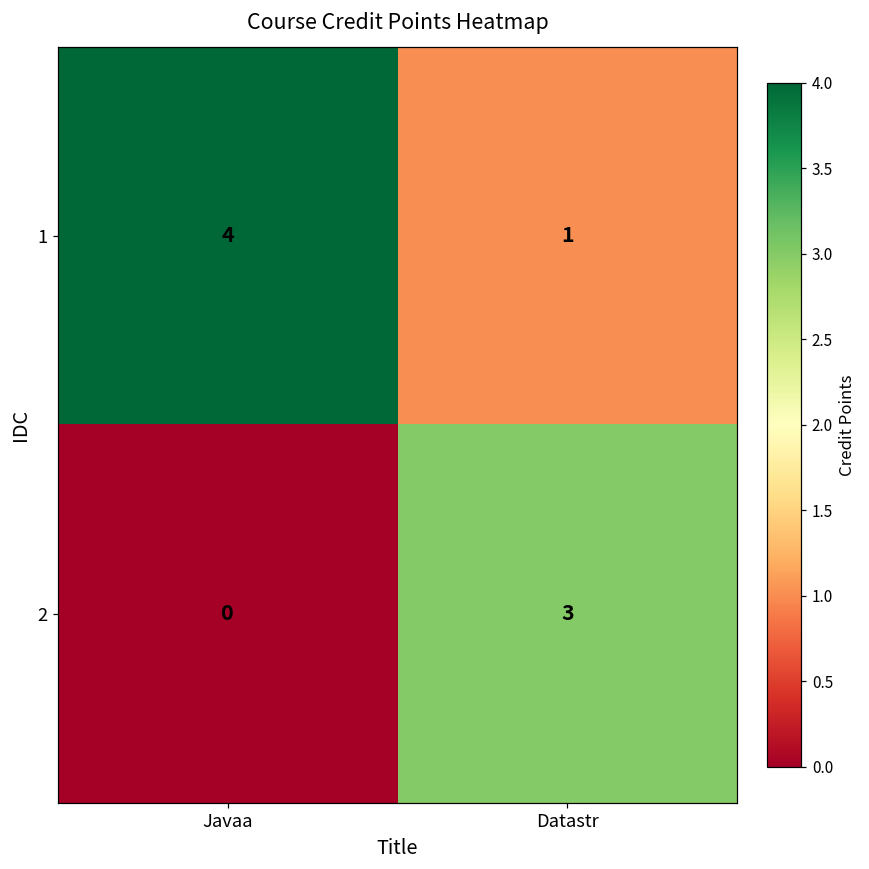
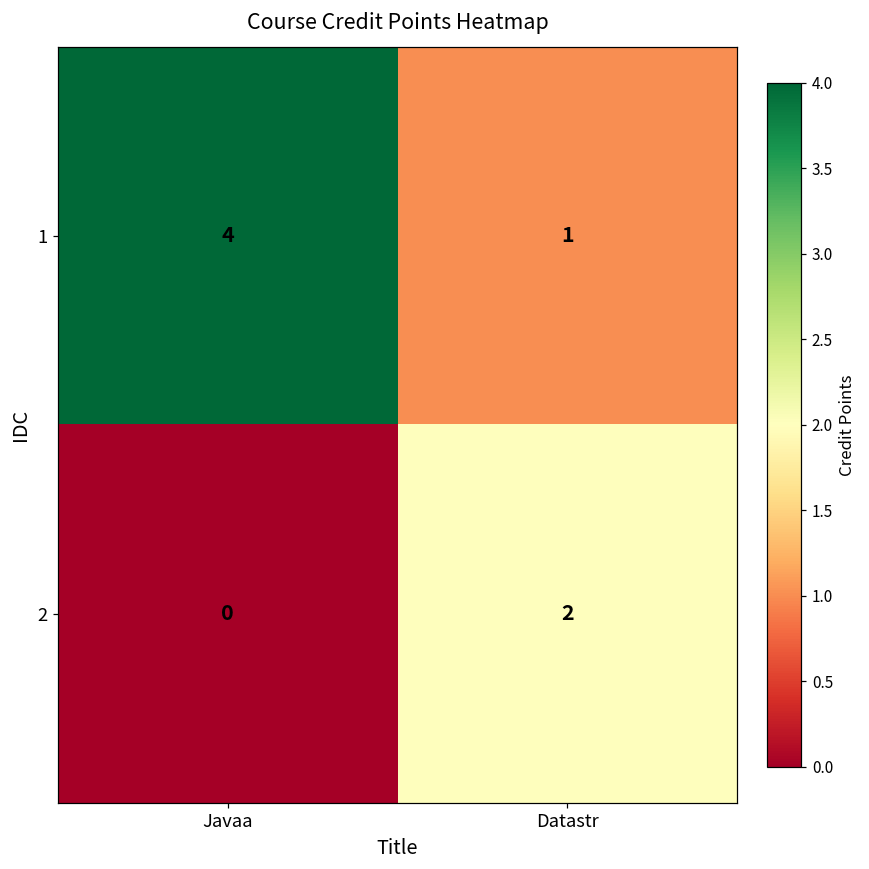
  {
    "1": {
      "Javaa": 4,
      "Datastr": 1
    },
    "2": {
      "Javaa": 0,
-     "Datastr": 3
+     "Datastr": 2
    }
  }
